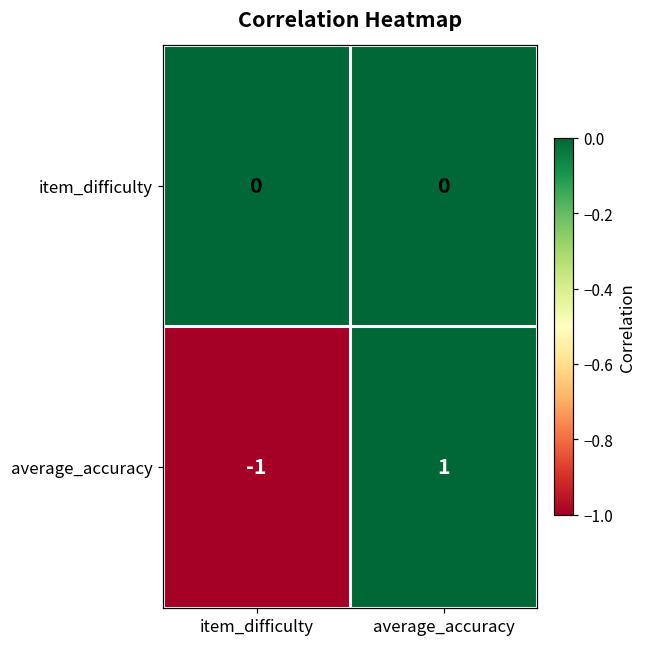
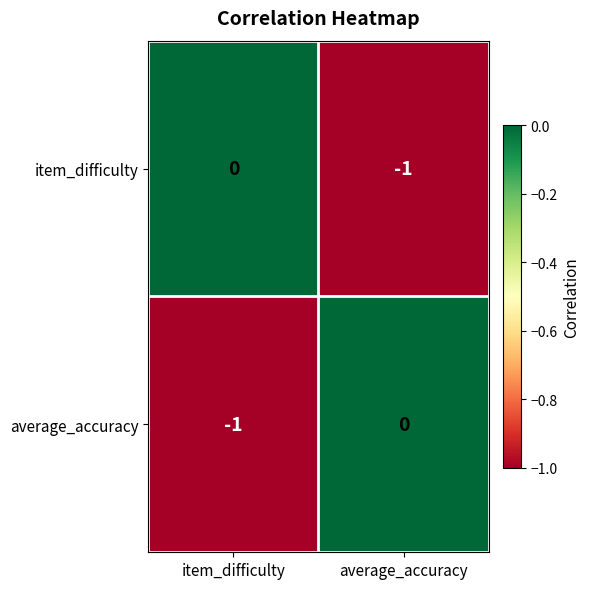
  {
    "item_difficulty": {
      "item_difficulty": 0,
-     "average_accuracy": 0
+     "average_accuracy": -1
    },
    "average_accuracy": {
      "item_difficulty": -1,
-     "average_accuracy": 1
+     "average_accuracy": 0
    }
  }
